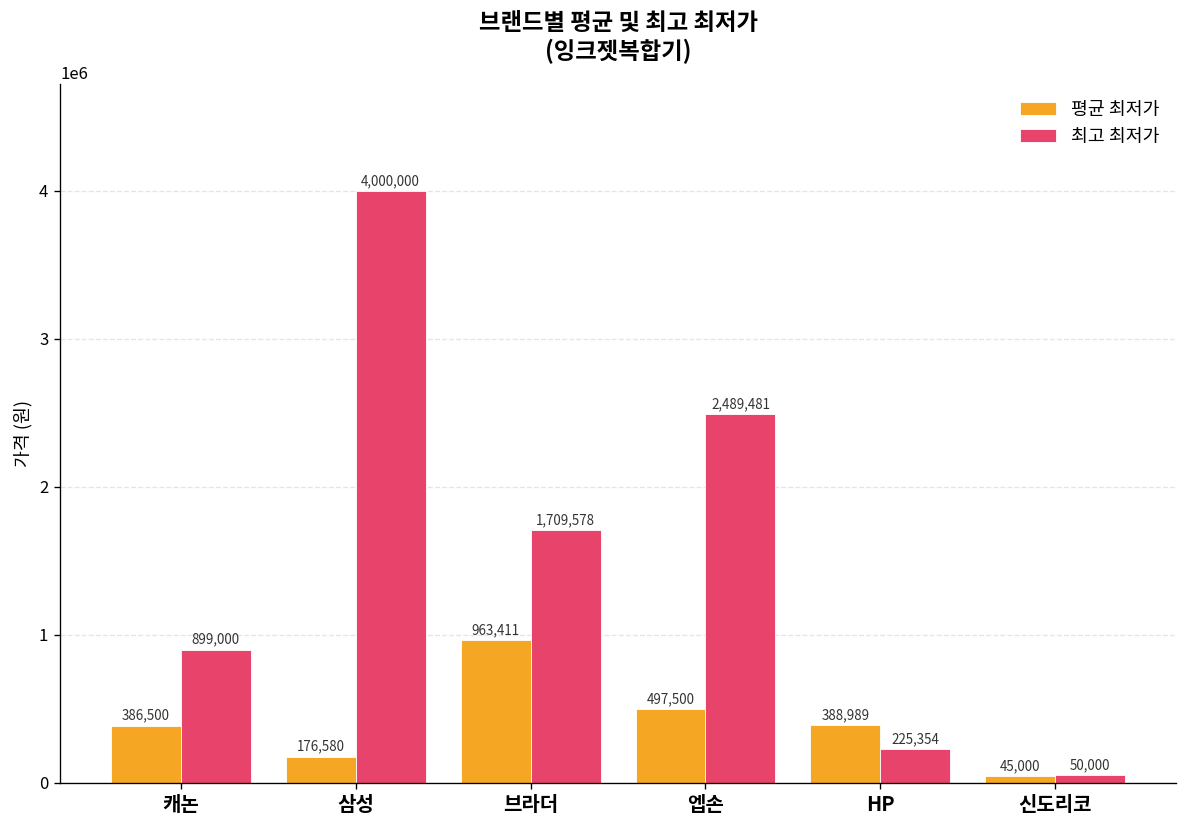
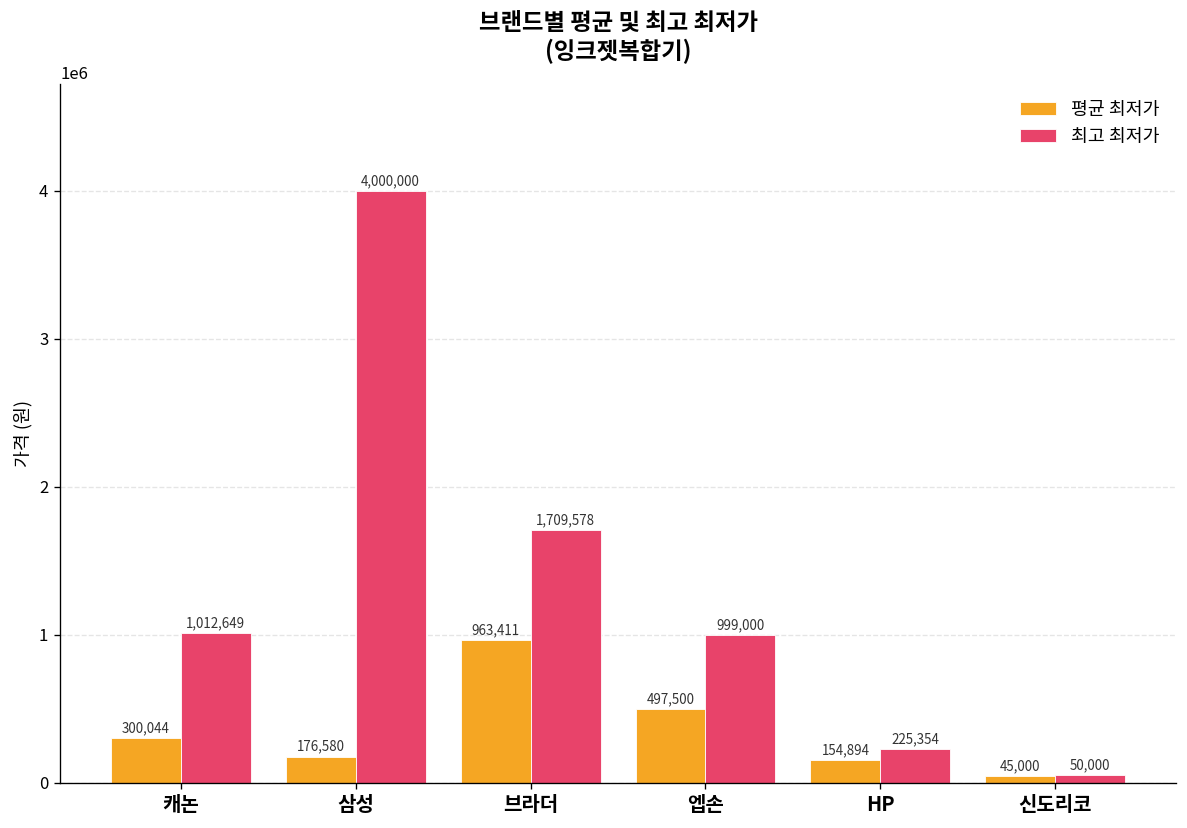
  {
    "평균 최저가": {
-     "캐논": "386,500",
+     "캐논": "300,044",
      "삼성": "176,580",
      "브라더": "963,411",
      "엡손": "497,500",
-     "HP": "388,989",
+     "HP": "154,894",
      "신도리코": "45,000"
    },
    "최고 최저가": {
-     "캐논": "899,000",
+     "캐논": "1,012,649",
      "삼성": "4,000,000",
      "브라더": "1,709,578",
-     "엡손": "2,489,481",
+     "엡손": "999,000",
      "HP": "225,354",
      "신도리코": "50,000"
    }
  }
